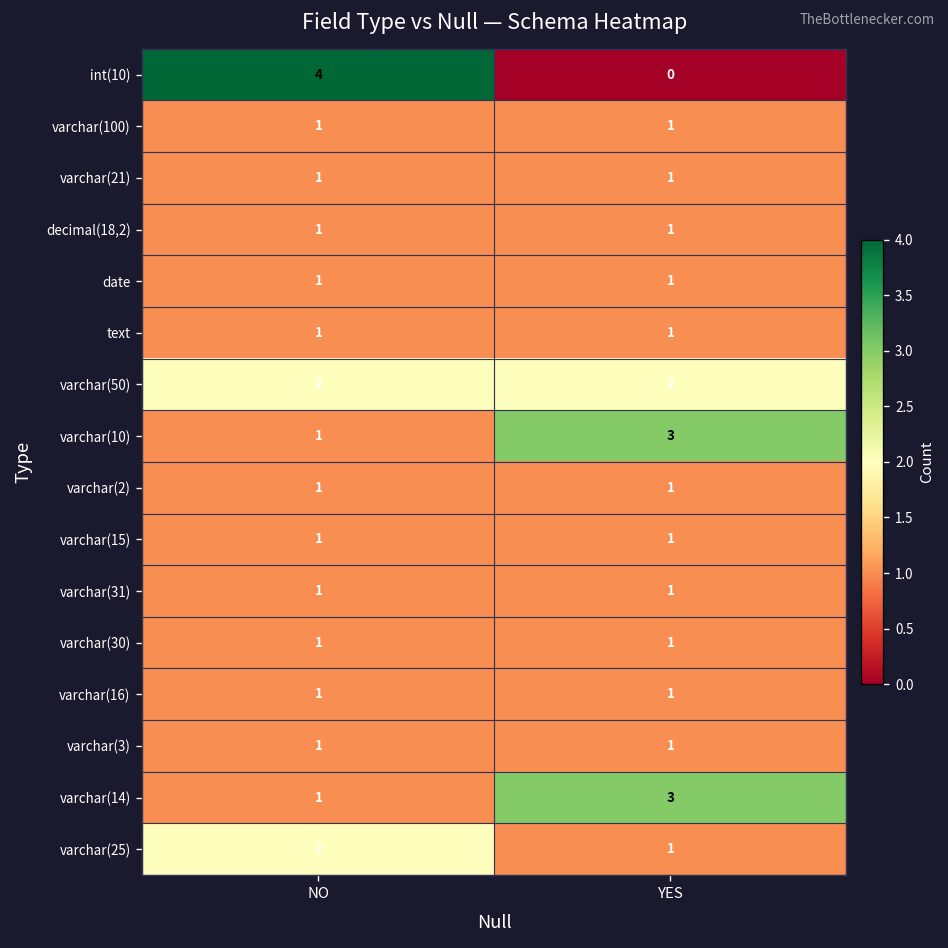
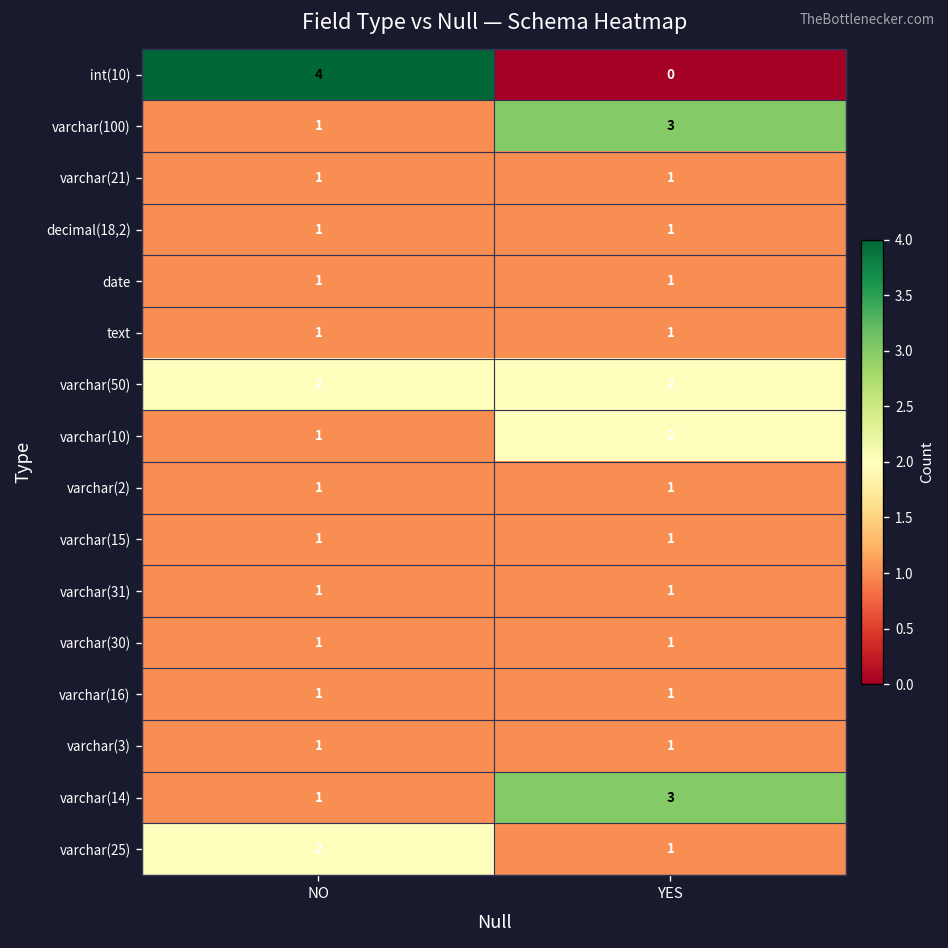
  {
    "int(10)": {
      "NO": 4,
      "YES": 0
    },
    "varchar(100)": {
      "NO": 1,
-     "YES": 1
+     "YES": 3
    },
    "varchar(21)": {
      "NO": 1,
      "YES": 1
    },
    "decimal(18,2)": {
      "NO": 1,
      "YES": 1
    },
    "date": {
      "NO": 1,
      "YES": 1
    },
    "text": {
      "NO": 1,
      "YES": 1
    },
    "varchar(50)": {
      "NO": 2,
      "YES": 2
    },
    "varchar(10)": {
      "NO": 1,
-     "YES": 3
+     "YES": 2
    },
    "varchar(2)": {
      "NO": 1,
      "YES": 1
    },
    "varchar(15)": {
      "NO": 1,
      "YES": 1
    },
    "varchar(31)": {
      "NO": 1,
      "YES": 1
    },
    "varchar(30)": {
      "NO": 1,
      "YES": 1
    },
    "varchar(16)": {
      "NO": 1,
      "YES": 1
    },
    "varchar(3)": {
      "NO": 1,
      "YES": 1
    },
    "varchar(14)": {
      "NO": 1,
      "YES": 3
    },
    "varchar(25)": {
      "NO": 2,
      "YES": 1
    }
  }
